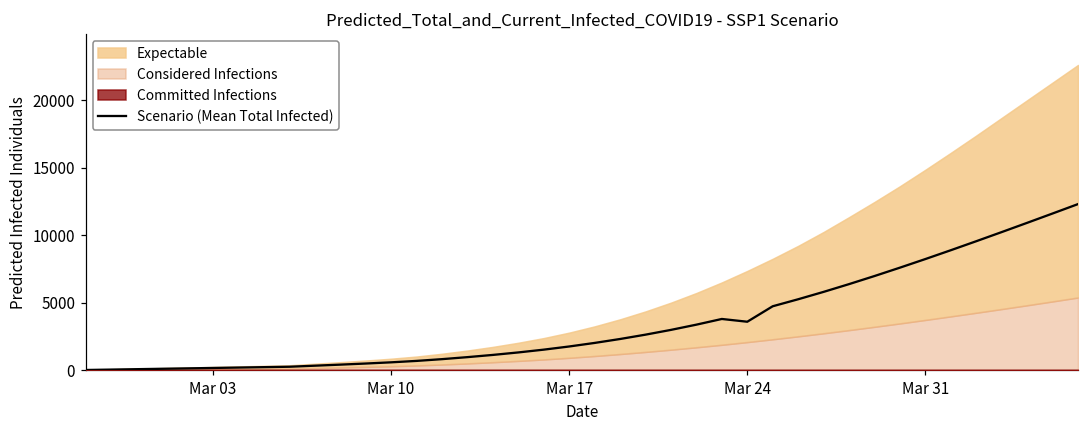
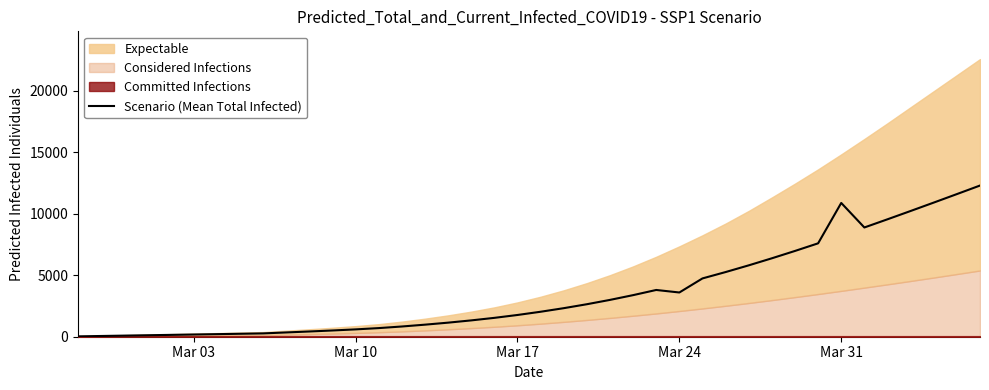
  {
    "Scenario (Mean Total Infected)": {
      "Mar 10": 600,
      "Mar 17": 1800,
      "Mar 24": 3600,
-     "Mar 31": 8200
+     "Mar 31": 10900
    }
  }
